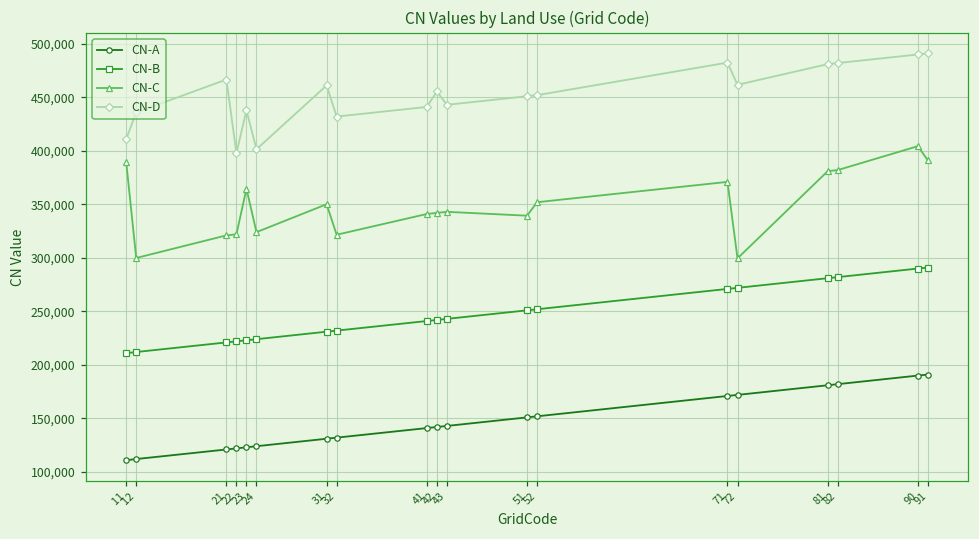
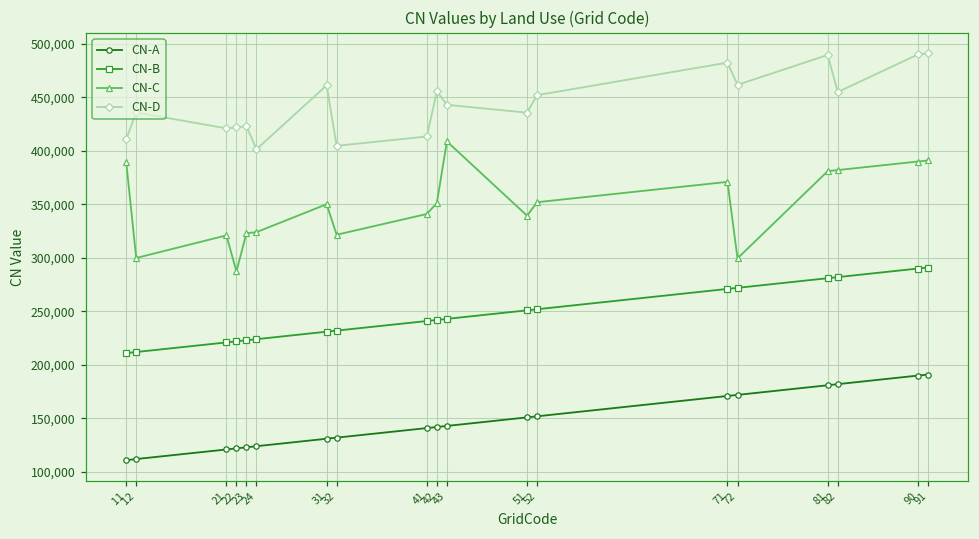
  {
    "CN-C": {
      "11": "390,000",
      "12": "300,000",
      "21": "320,000",
-     "22": "320,000",
-     "23": "360,000",
+     "22": "290,000",
+     "23": "320,000",
      "24": "320,000",
      "31": "350,000",
      "32": "320,000",
      "41": "340,000",
-     "42": "340,000",
-     "43": "340,000",
+     "42": "350,000",
+     "43": "410,000",
      "51": "340,000",
      "52": "350,000",
      "71": "370,000",
      "72": "300,000",
      "81": "380,000",
      "82": "380,000",
-     "90": "400,000",
+     "90": "390,000",
      "91": "390,000"
    },
    "CN-D": {
      "11": "410,000",
      "12": "440,000",
-     "21": "470,000",
-     "22": "400,000",
-     "23": "440,000",
+     "21": "420,000",
+     "22": "420,000",
+     "23": "420,000",
      "24": "400,000",
      "31": "460,000",
-     "32": "430,000",
-     "41": "440,000",
+     "32": "400,000",
+     "41": "410,000",
      "42": "460,000",
      "43": "440,000",
-     "51": "450,000",
+     "51": "440,000",
      "52": "450,000",
      "71": "480,000",
      "72": "460,000",
-     "81": "480,000",
-     "82": "480,000",
+     "81": "490,000",
+     "82": "460,000",
      "90": "490,000",
      "91": "490,000"
    }
  }
